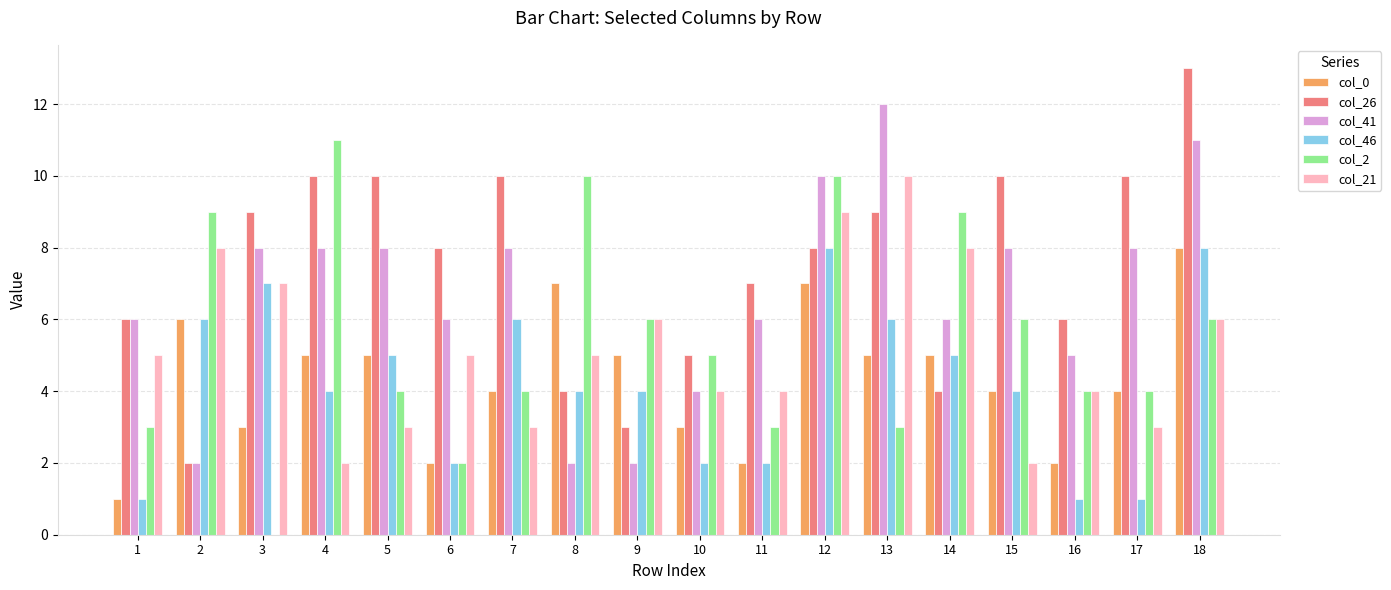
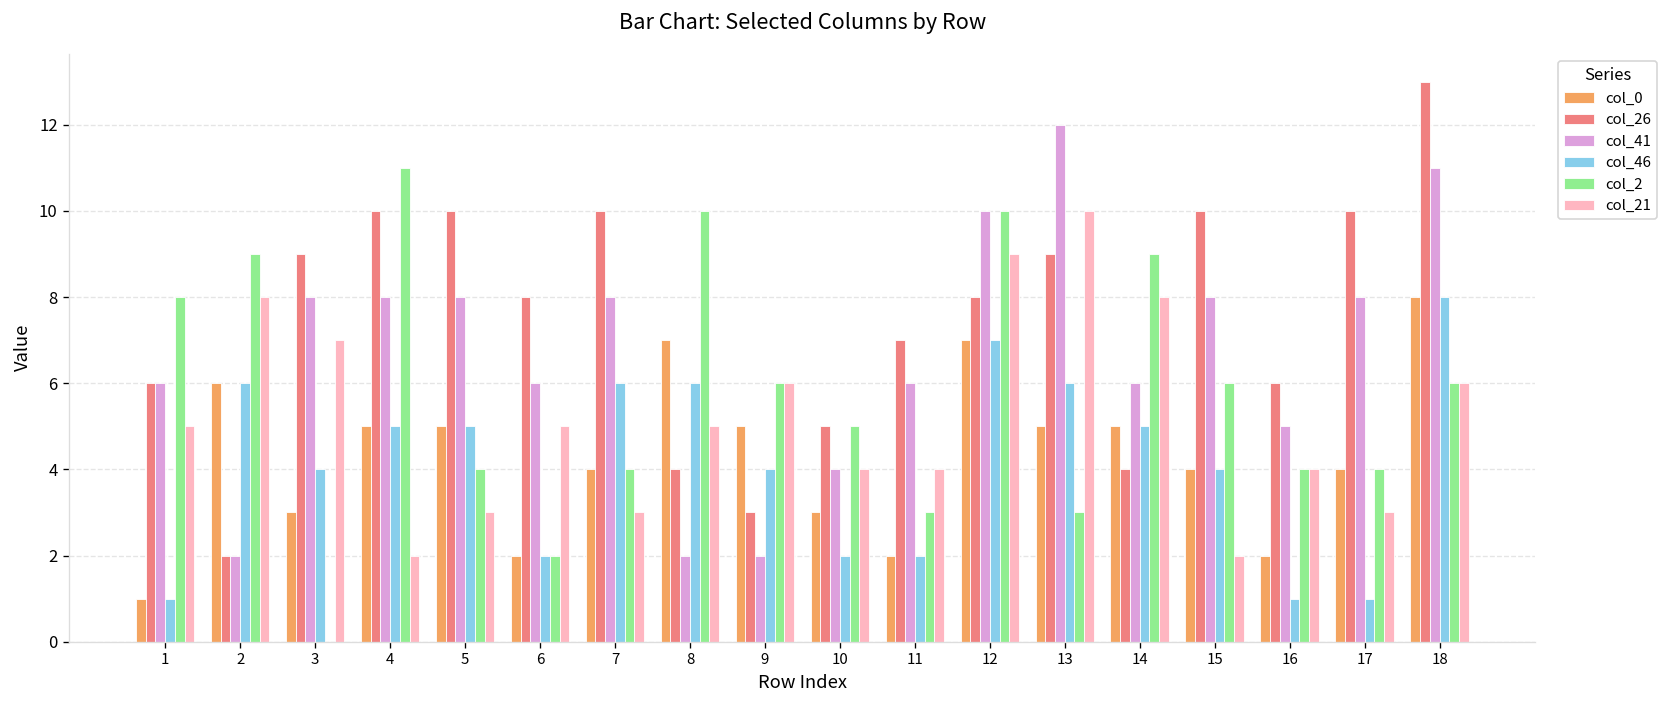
  {
    "col_46": {
      "1": 1,
      "2": 6,
-     "3": 7,
-     "4": 4,
+     "3": 4,
+     "4": 5,
      "5": 5,
      "6": 2,
      "7": 6,
-     "8": 4,
+     "8": 6,
      "9": 4,
      "10": 2,
      "11": 2,
-     "12": 8,
+     "12": 7,
      "13": 6,
      "14": 5,
      "15": 4,
      "16": 1,
      "17": 1,
      "18": 8
    },
    "col_2": {
-     "1": 3,
+     "1": 8,
      "2": 9,
      "3": 0,
      "4": 11,
      "5": 4,
      "6": 2,
      "7": 4,
      "8": 10,
      "9": 6,
      "10": 5,
      "11": 3,
      "12": 10,
      "13": 3,
      "14": 9,
      "15": 6,
      "16": 4,
      "17": 4,
      "18": 6
    }
  }
